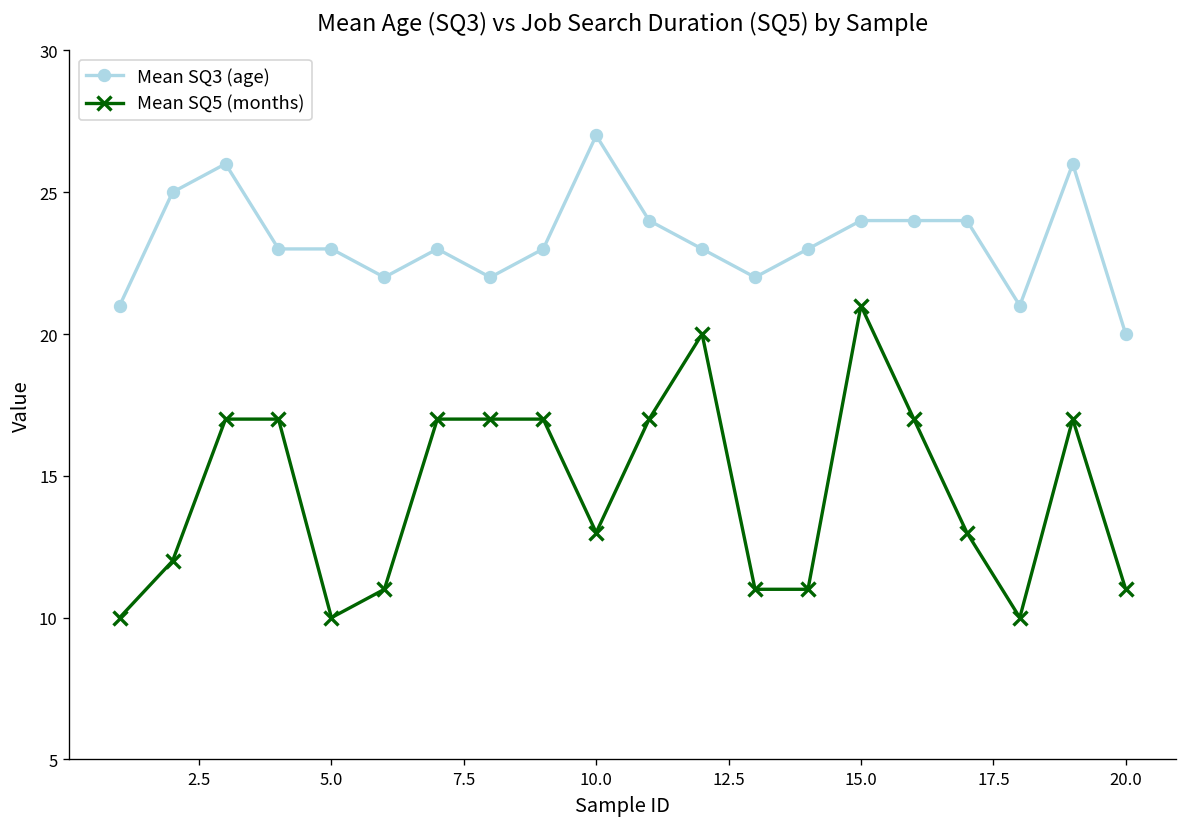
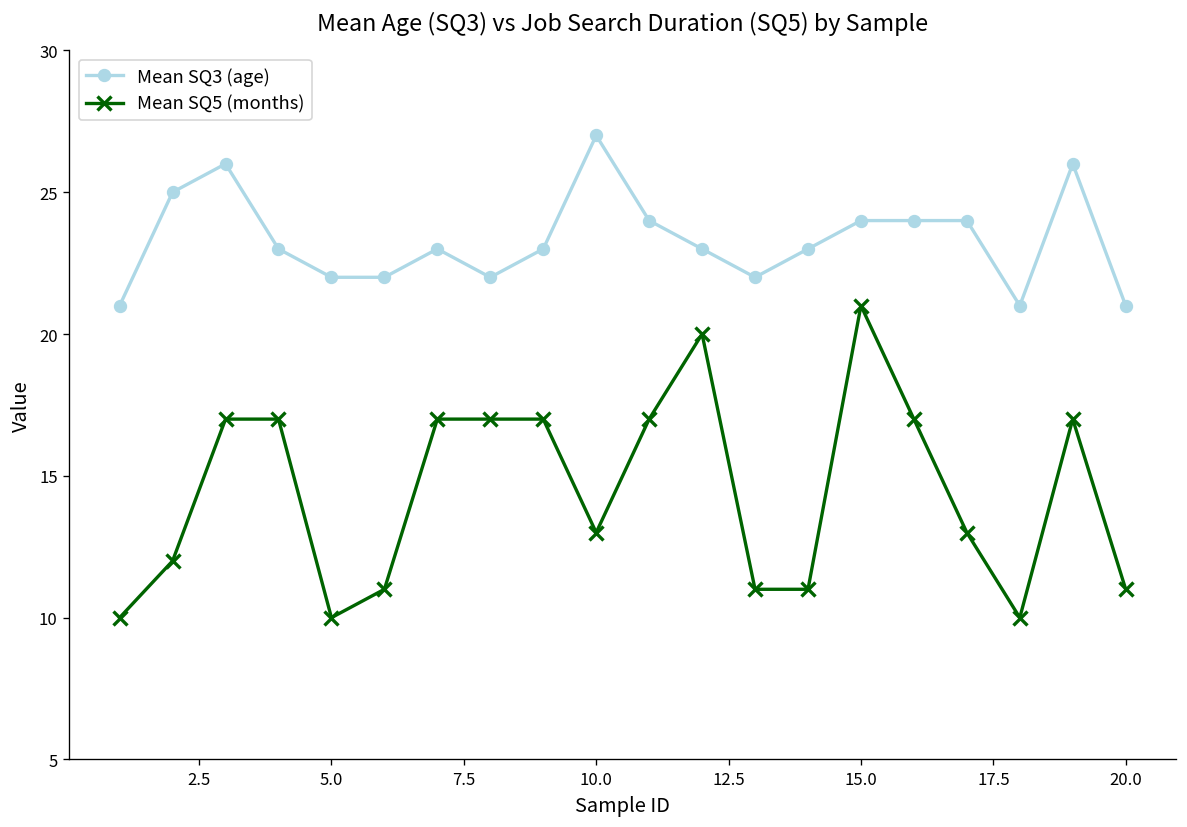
  {
    "Mean SQ3 (age)": {
-     "5.0": 23,
+     "5.0": 22,
      "10.0": 27,
      "15.0": 24,
-     "20.0": 20
+     "20.0": 21
    },
    "Mean SQ5 (months)": {
      "5.0": 10,
      "10.0": 13,
      "15.0": 21,
      "20.0": 11
    }
  }
